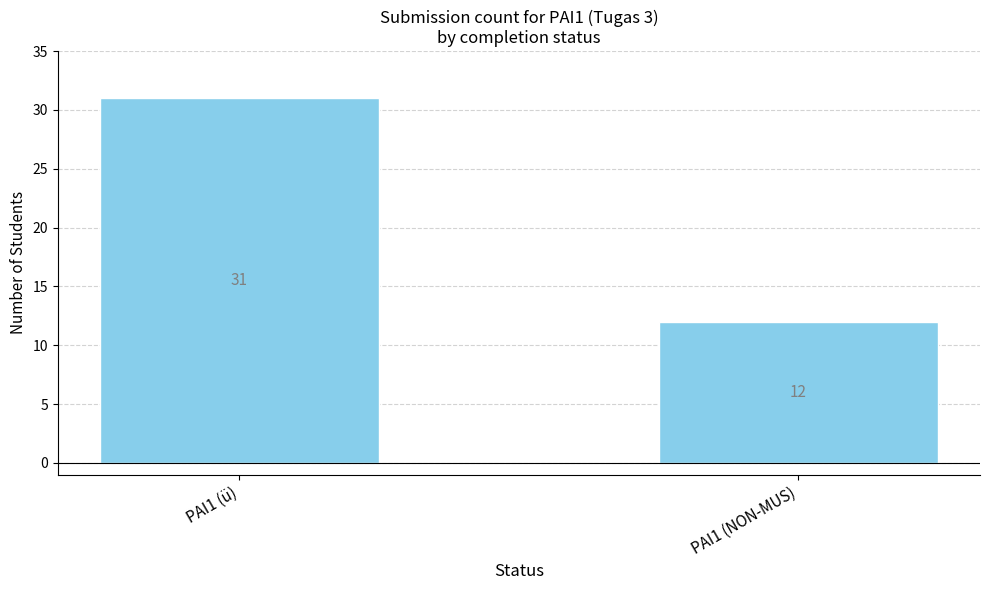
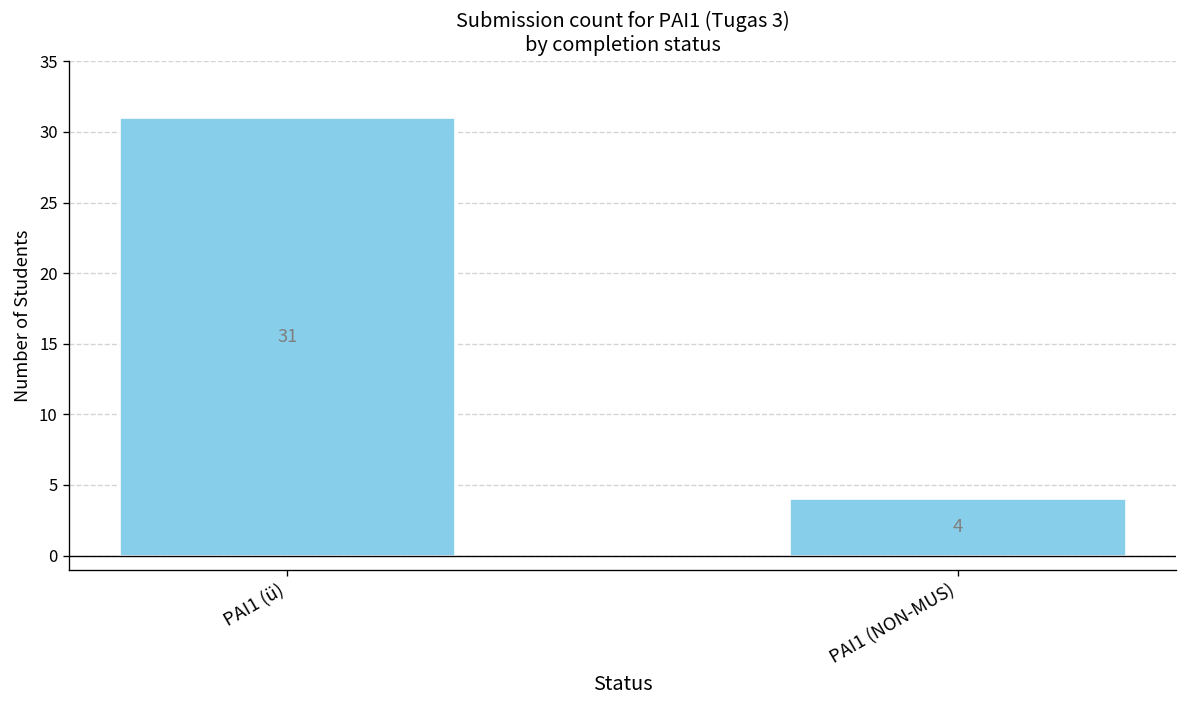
  {
    "PAI1 (ü)": 31,
-   "PAI1 (NON-MUS)": 12
+   "PAI1 (NON-MUS)": 4
  }
